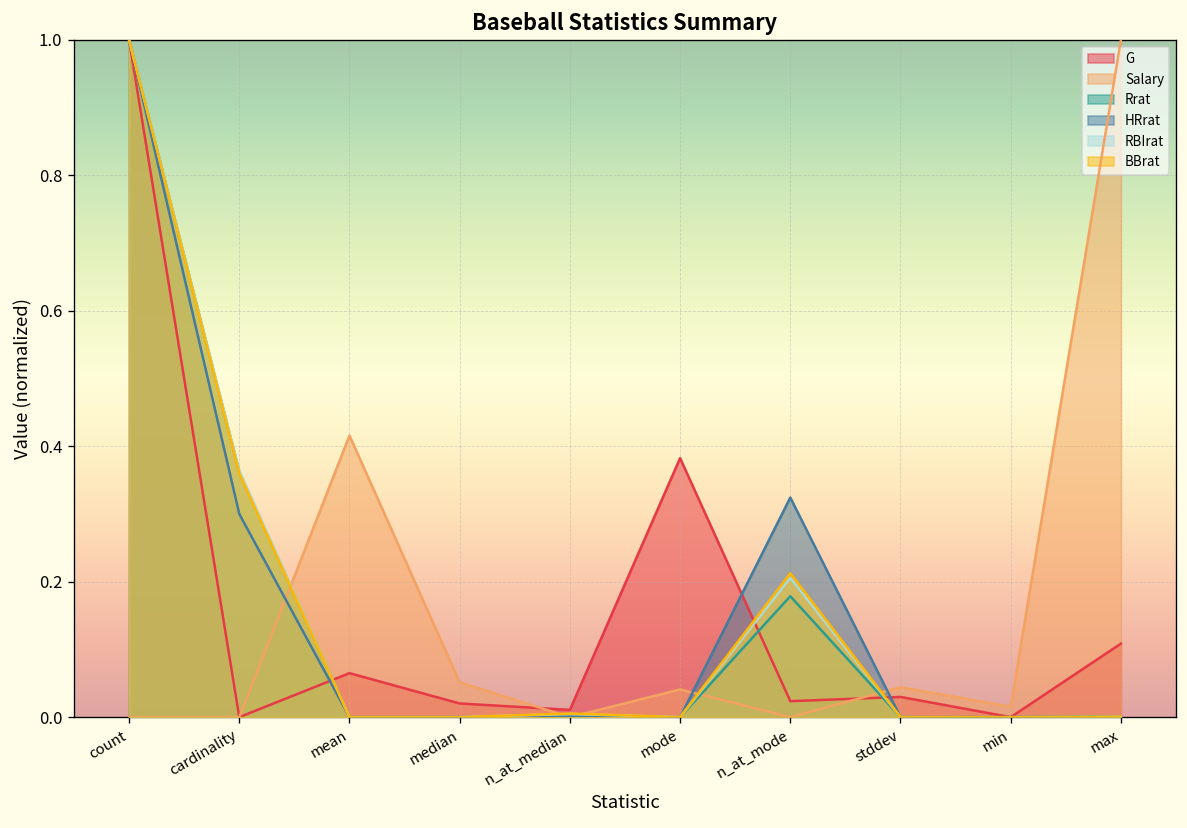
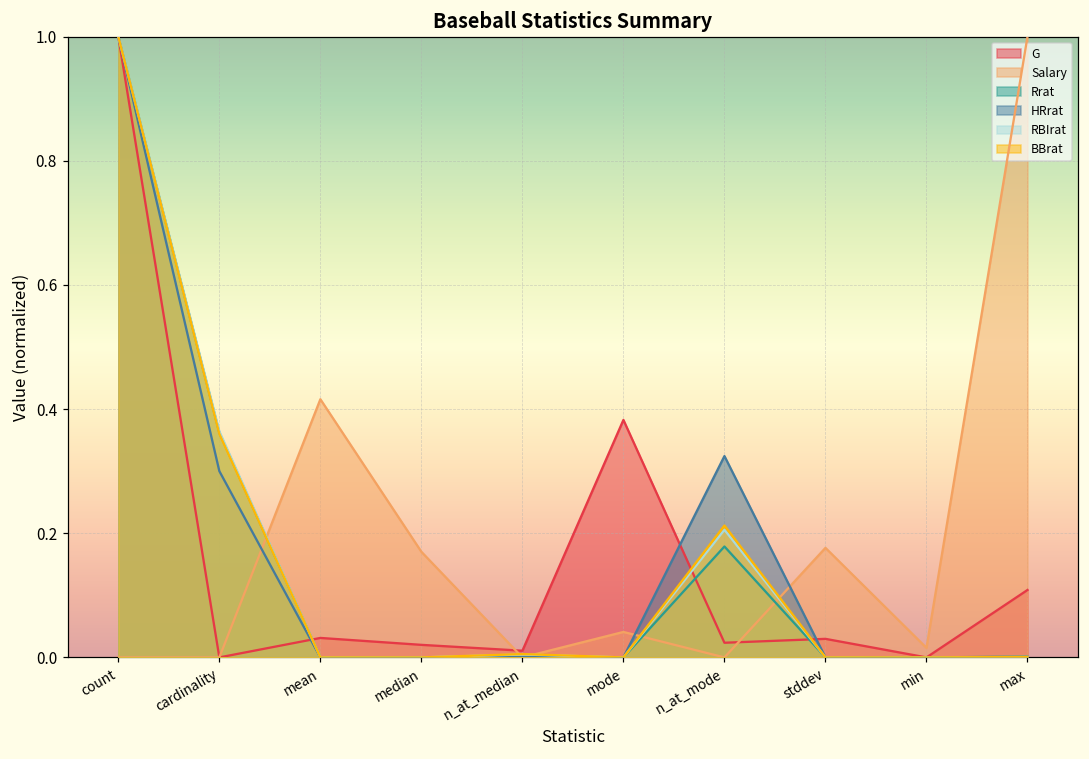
  {
    "G": {
-     "mean": 0.07,
+     "mean": 0.03,
      "median": 0.02,
      "n_at_median": 0.01,
      "mode": 0.38,
      "n_at_mode": 0.02,
      "stddev": 0.03,
      "max": 0.11
    },
    "Salary": {
      "count": 0.00,
      "mean": 0.42,
-     "median": 0.05,
+     "median": 0.17,
      "mode": 0.04,
      "n_at_mode": 0.00,
-     "stddev": 0.04,
+     "stddev": 0.18,
      "min": 0.02,
      "max": 1.00
    },
    "RBIrat": {
      "n_at_mode": 0.21
    },
    "BBrat": {
      "n_at_mode": 0.21
    }
  }
